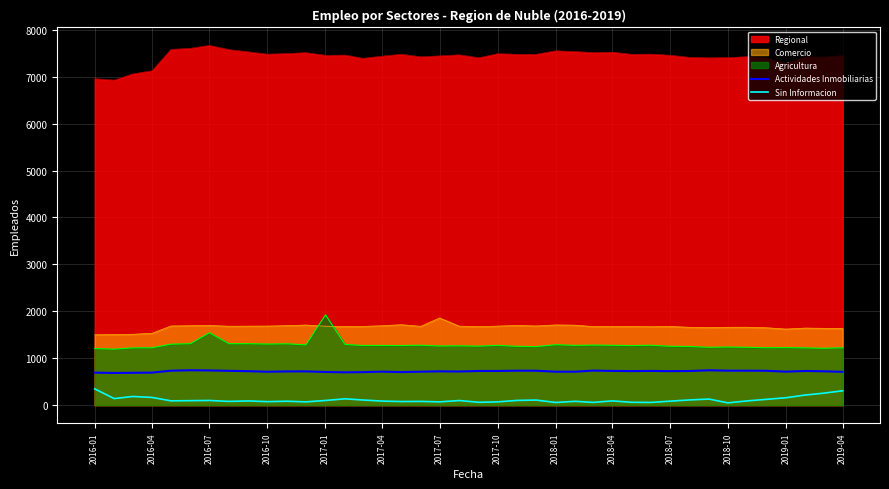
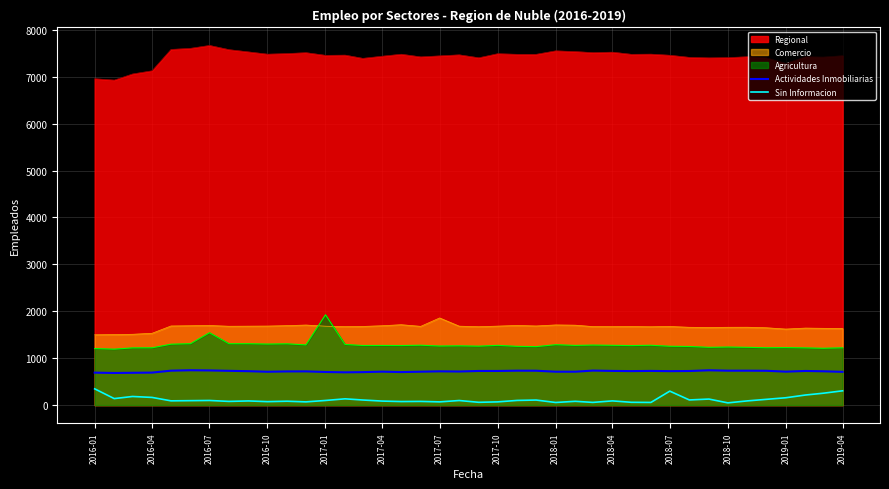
  {
    "Regional": {
      "2016-01": 7000,
      "2016-04": 7100,
      "2016-07": 7700,
      "2016-10": 7500,
      "2017-01": 7500,
      "2017-04": 7400,
      "2017-07": 7400,
      "2017-10": 7500,
      "2018-01": 7600,
      "2018-04": 7500,
      "2018-07": 7500,
      "2018-10": 7400
    },
    "Comercio": {
      "2016-01": 1500,
      "2016-04": 1500,
      "2016-07": 1700,
      "2016-10": 1700,
      "2017-01": 1700,
      "2017-04": 1700,
      "2017-07": 1900,
      "2017-10": 1700,
      "2018-01": 1700,
      "2018-04": 1700,
      "2018-07": 1700,
      "2018-10": 1700,
      "2019-01": 1600,
      "2019-04": 1600
    },
    "Agricultura": {
      "2016-01": 1200,
      "2016-04": 1200,
      "2016-07": 1500,
      "2016-10": 1300,
      "2017-01": 1900,
      "2017-04": 1300,
      "2017-07": 1300,
      "2017-10": 1300,
      "2018-01": 1300,
      "2018-04": 1300,
      "2018-07": 1300,
      "2018-10": 1200,
      "2019-01": 1200,
      "2019-04": 1200
    },
    "Actividades Inmobiliarias": {
      "2016-01": 700,
      "2016-04": 700,
      "2016-07": 700,
      "2016-10": 700,
      "2017-01": 700,
      "2017-04": 700,
      "2017-07": 700,
      "2017-10": 700,
      "2018-01": 700,
      "2018-04": 700,
      "2018-07": 700,
      "2018-10": 700,
      "2019-01": 700,
      "2019-04": 700
    },
    "Sin Informacion": {
      "2016-01": 300,
      "2016-04": 200,
      "2016-07": 100,
      "2016-10": 100,
      "2017-01": 100,
      "2017-04": 100,
      "2017-07": 100,
      "2017-10": 100,
      "2018-01": 100,
      "2018-04": 100,
-     "2018-07": 100,
+     "2018-07": 300,
      "2018-10": 0,
      "2019-01": 200,
      "2019-04": 300
    }
  }
